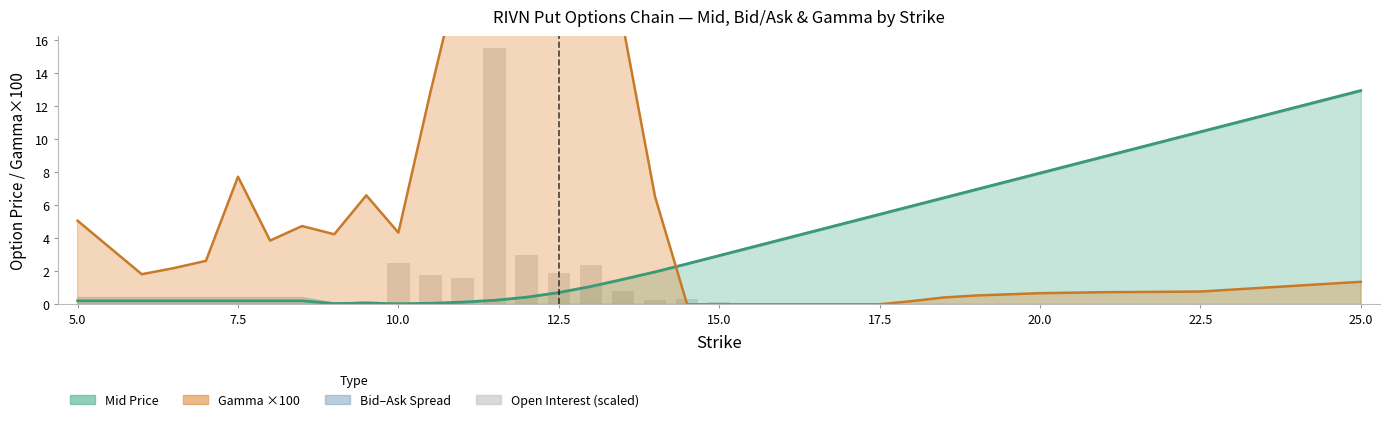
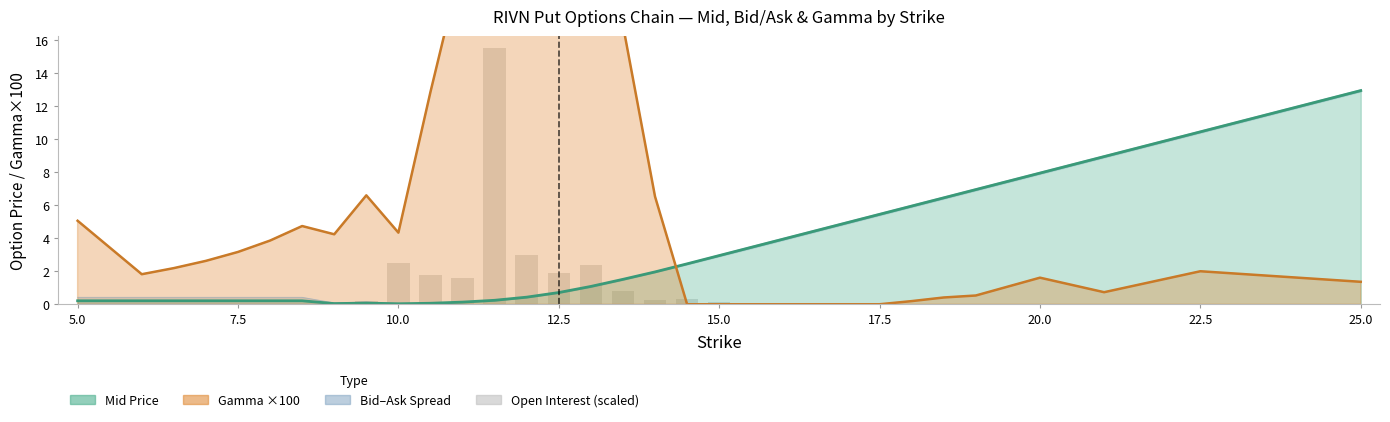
  {
    "Gamma ×100": {
      "5.0": 5.1,
-     "7.5": 7.7,
+     "7.5": 3.2,
      "10.0": 4.3,
      "15.0": 0.0,
      "17.5": 0.0,
-     "20.0": 0.7,
-     "22.5": 0.8,
+     "20.0": 1.6,
+     "22.5": 2.0,
      "25.0": 1.4
    }
  }
